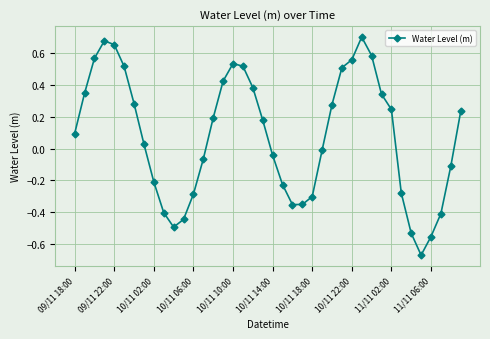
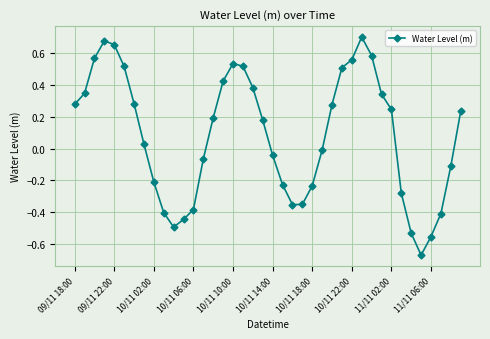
  {
-   "09/11 18:00": 0.09,
+   "09/11 18:00": 0.28,
    "09/11 22:00": 0.65,
    "10/11 02:00": -0.21,
-   "10/11 06:00": -0.29,
+   "10/11 06:00": -0.38,
    "10/11 10:00": 0.53,
    "10/11 14:00": -0.04,
-   "10/11 18:00": -0.30,
+   "10/11 18:00": -0.23,
    "10/11 22:00": 0.56,
    "11/11 02:00": 0.24,
    "11/11 06:00": -0.55
  }
